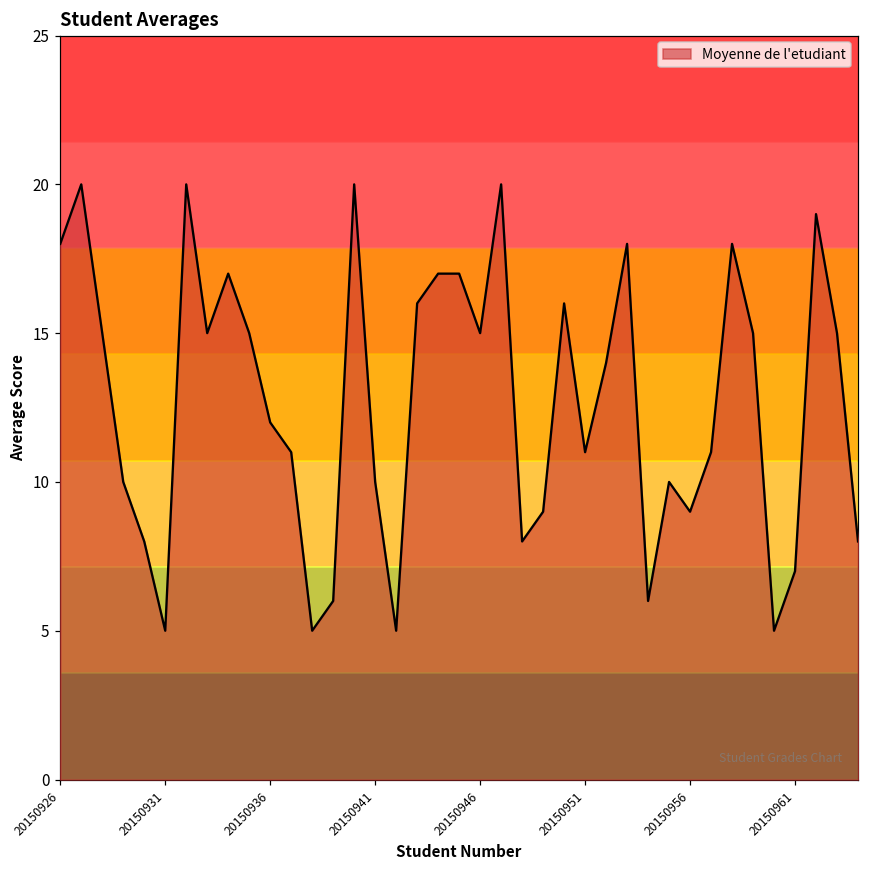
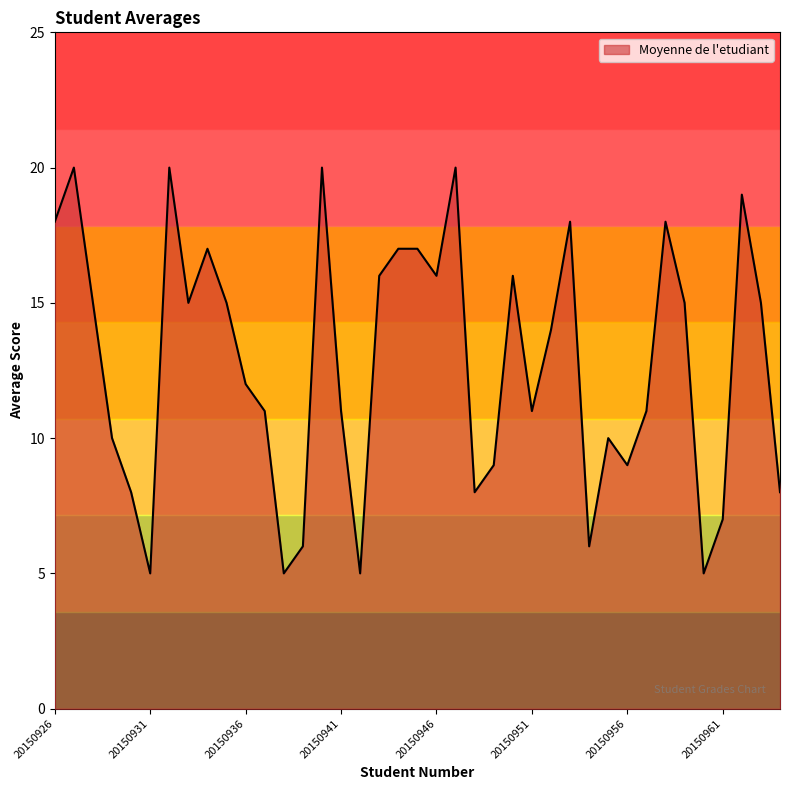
  {
    "20150926": 18,
    "20150931": 5,
    "20150936": 12,
-   "20150941": 10,
-   "20150946": 15,
+   "20150941": 11,
+   "20150946": 16,
    "20150951": 11,
    "20150956": 9,
    "20150961": 7
  }
